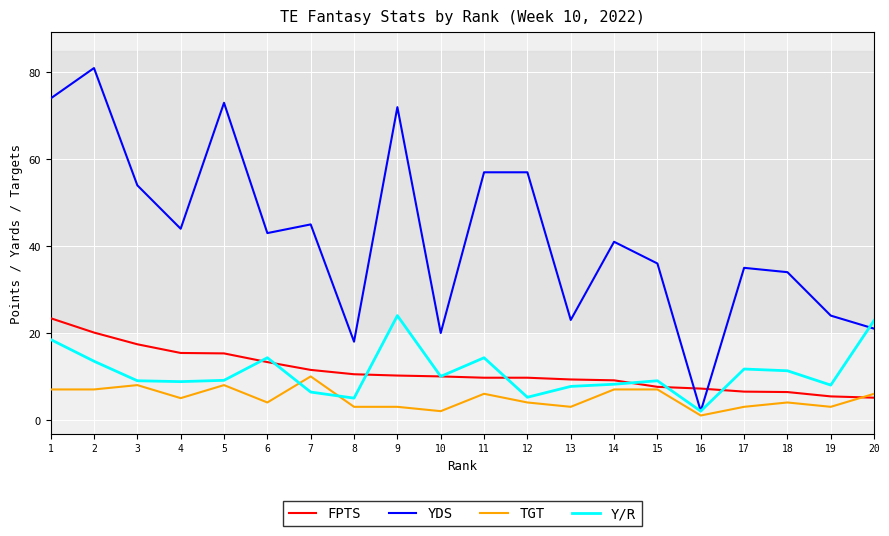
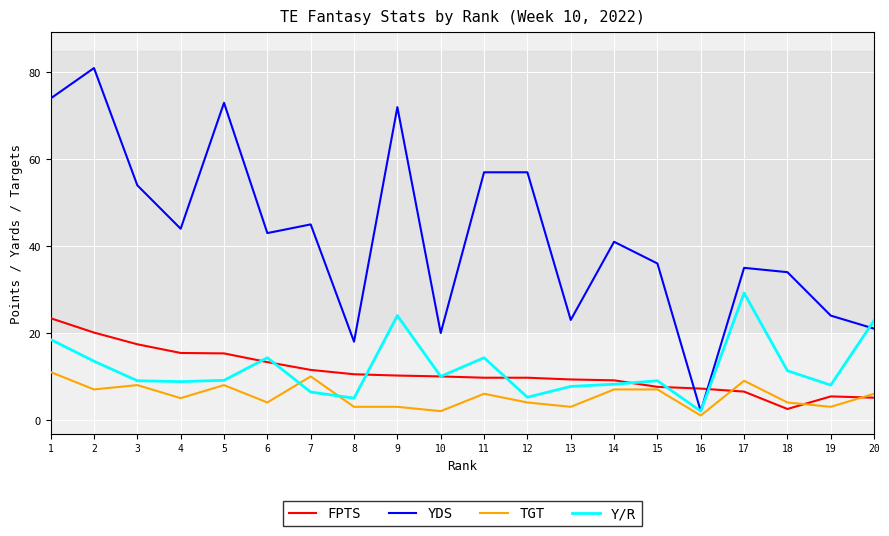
  {
    "FPTS": {
      "1": 23,
      "2": 20,
      "3": 17,
      "4": 15,
      "5": 15,
      "6": 13,
      "7": 12,
      "8": 11,
      "9": 10,
      "11": 10,
      "12": 10,
      "13": 9,
      "14": 9,
      "15": 8,
      "16": 7,
      "17": 7,
-     "18": 6,
+     "18": 3,
      "19": 5,
      "20": 5
    },
    "YDS": {
      "1": 74,
      "2": 81,
      "3": 54,
      "4": 44,
      "5": 73,
      "6": 43,
      "7": 45,
      "8": 18,
      "9": 72,
      "10": 20,
      "11": 57,
      "12": 57,
      "13": 23,
      "14": 41,
      "15": 36,
      "17": 35,
      "18": 34,
      "19": 24,
      "20": 21
    },
    "TGT": {
-     "1": 7,
+     "1": 11,
      "2": 7,
      "3": 8,
      "4": 5,
      "5": 8,
      "6": 4,
      "7": 10,
      "8": 3,
      "9": 3,
      "10": 2,
      "11": 6,
      "12": 4,
      "13": 3,
      "14": 7,
      "15": 7,
      "16": 1,
-     "17": 3,
+     "17": 9,
      "18": 4,
      "19": 3,
      "20": 6
    },
    "Y/R": {
      "1": 19,
      "2": 14,
      "3": 9,
      "4": 9,
      "5": 9,
      "6": 14,
      "7": 6,
      "8": 5,
      "9": 24,
      "11": 14,
      "12": 5,
      "13": 8,
      "14": 8,
      "15": 9,
-     "17": 12,
+     "17": 29,
      "18": 11,
      "19": 8,
      "20": 23
    }
  }
